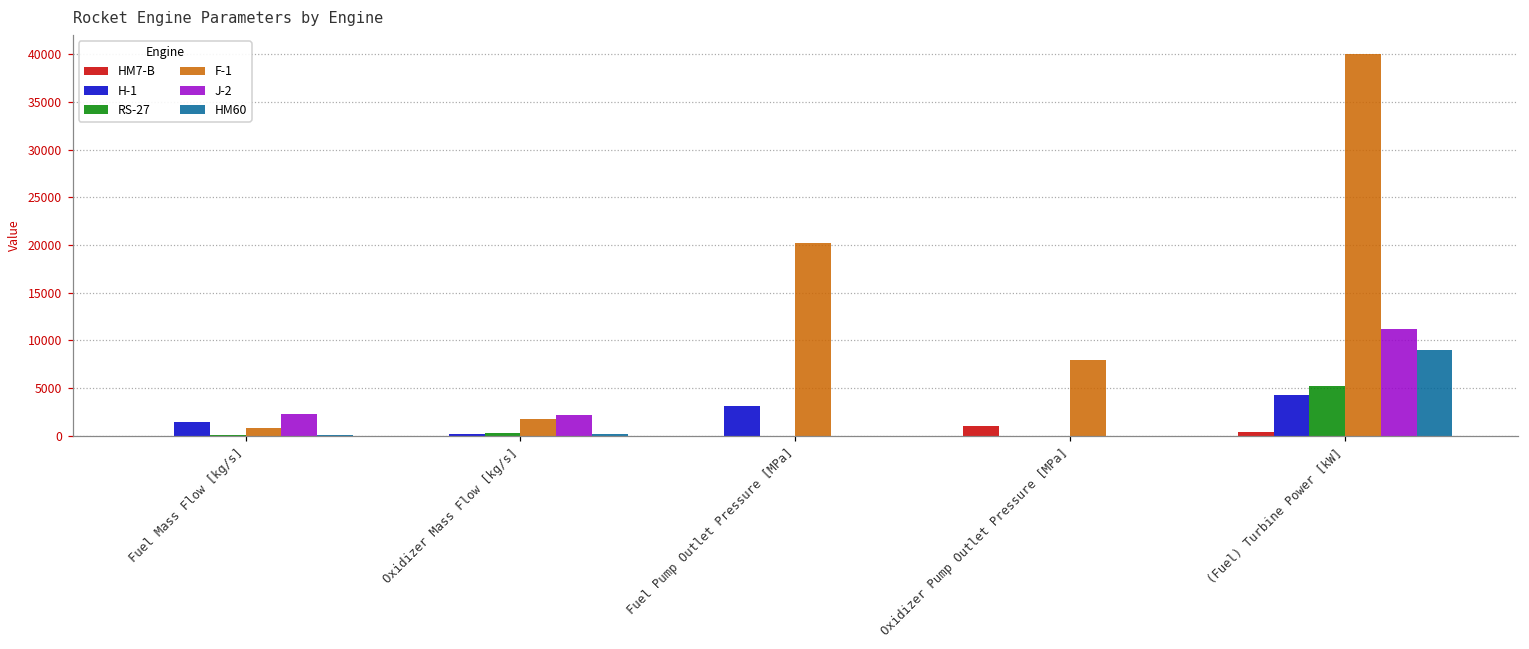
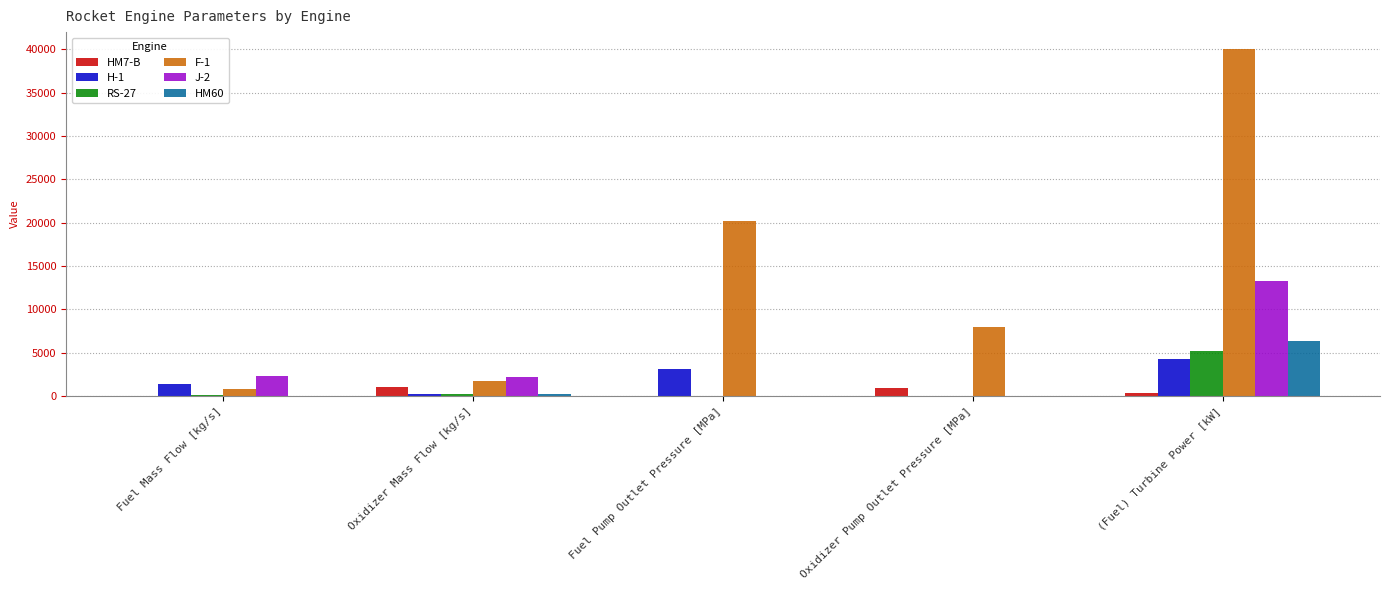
  {
    "HM7-B": {
-     "Oxidizer Mass Flow [kg/s]": 0,
+     "Oxidizer Mass Flow [kg/s]": 1000,
      "Oxidizer Pump Outlet Pressure [MPa]": 1000,
      "(Fuel) Turbine Power [kW]": 0
    },
    "H-1": {
      "Fuel Mass Flow [kg/s]": 1000,
      "Fuel Pump Outlet Pressure [MPa]": 3000,
      "(Fuel) Turbine Power [kW]": 4000
    },
    "RS-27": {
      "(Fuel) Turbine Power [kW]": 5000
    },
    "F-1": {
      "Fuel Mass Flow [kg/s]": 1000,
      "Oxidizer Mass Flow [kg/s]": 2000,
      "Fuel Pump Outlet Pressure [MPa]": 20000,
      "Oxidizer Pump Outlet Pressure [MPa]": 8000,
      "(Fuel) Turbine Power [kW]": 40000
    },
    "J-2": {
      "Fuel Mass Flow [kg/s]": 2000,
      "Oxidizer Mass Flow [kg/s]": 2000,
-     "(Fuel) Turbine Power [kW]": 11000
+     "(Fuel) Turbine Power [kW]": 13000
    },
    "HM60": {
-     "(Fuel) Turbine Power [kW]": 9000
+     "(Fuel) Turbine Power [kW]": 6000
    }
  }
